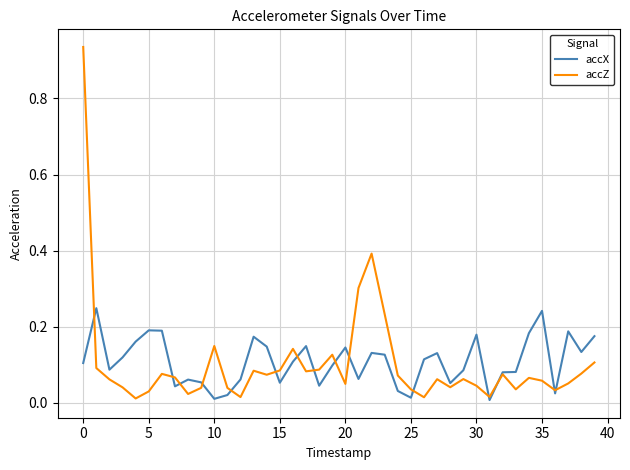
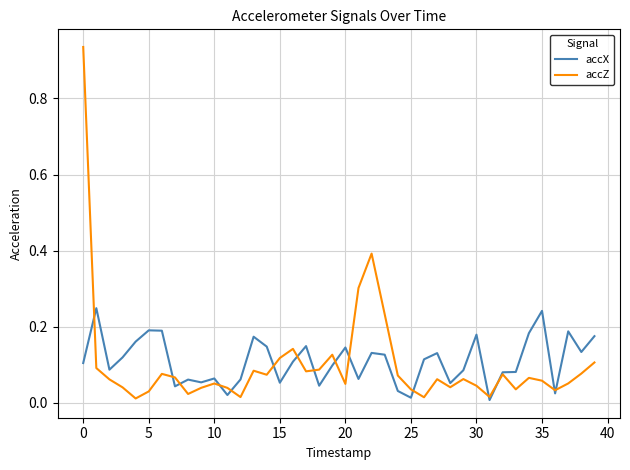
  {
    "accX": {
      "0": 0.10,
      "5": 0.19,
-     "10": 0.01,
+     "10": 0.06,
      "15": 0.05,
      "20": 0.15,
      "25": 0.01,
      "30": 0.18,
      "35": 0.24
    },
    "accZ": {
      "0": 0.94,
      "5": 0.03,
-     "10": 0.15,
-     "15": 0.09,
+     "10": 0.05,
+     "15": 0.12,
      "20": 0.05,
      "25": 0.04,
      "30": 0.05,
      "35": 0.06
    }
  }
